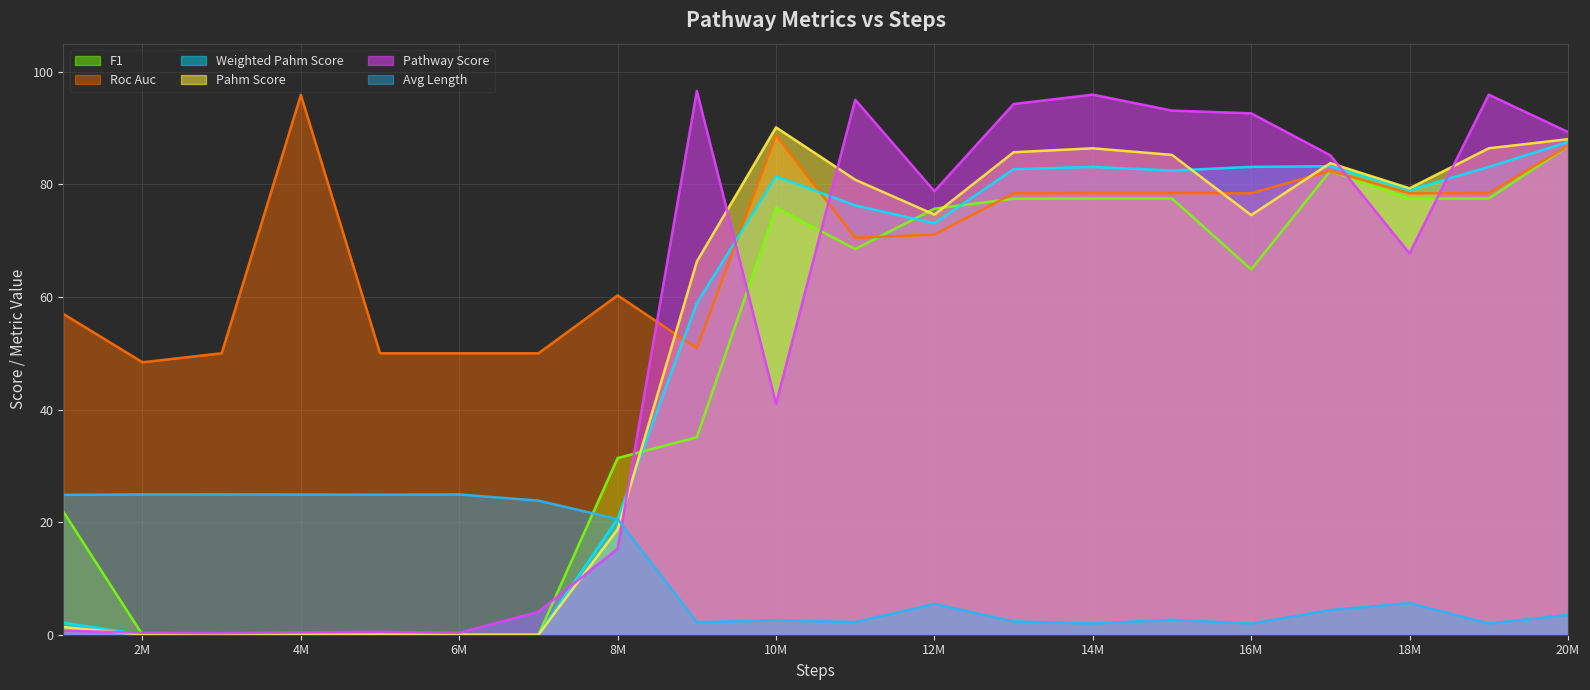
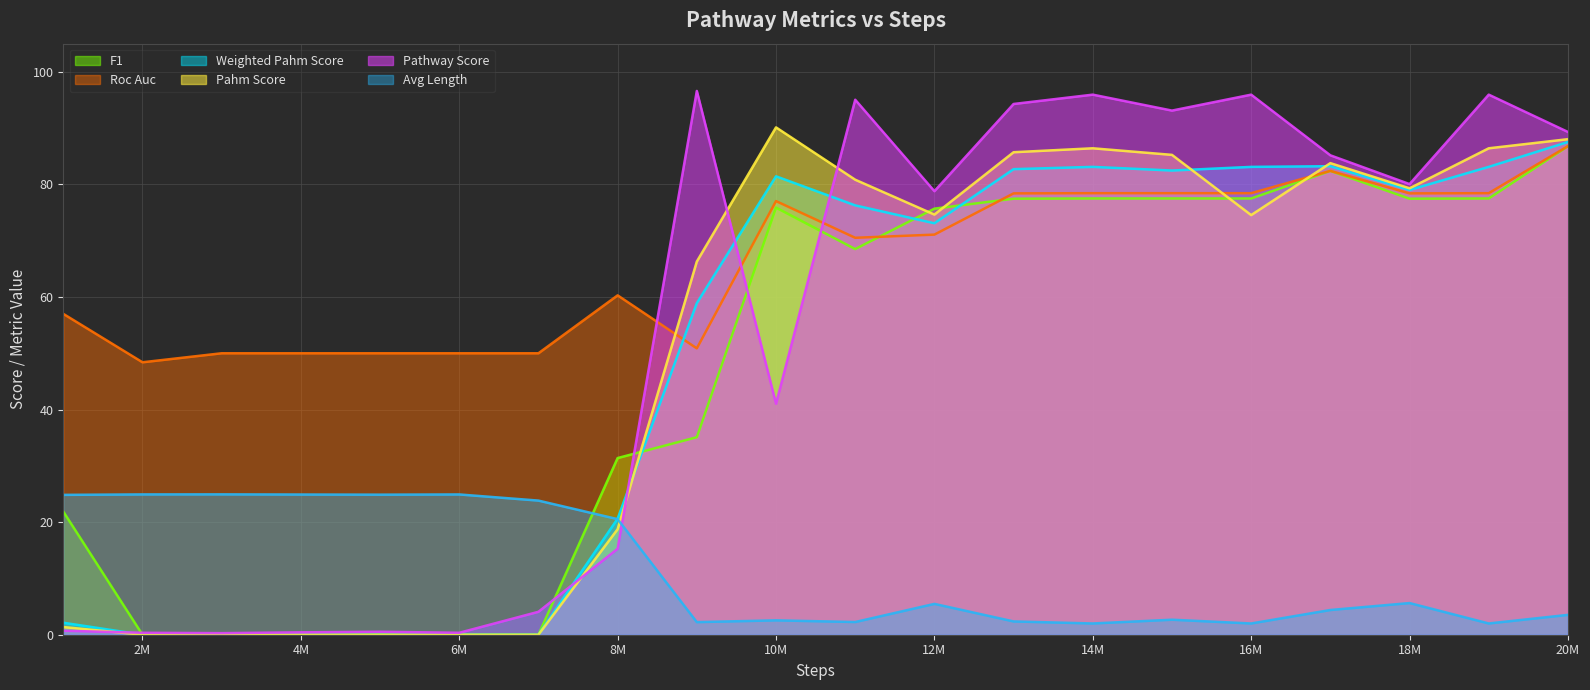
  {
    "F1": {
      "8M": 31,
      "10M": 76,
      "12M": 76,
      "14M": 78,
-     "16M": 65,
+     "16M": 78,
      "18M": 77
    },
    "Roc Auc": {
      "2M": 48,
-     "4M": 96,
+     "4M": 50,
      "6M": 50,
      "8M": 60,
-     "10M": 89,
+     "10M": 77,
      "12M": 71,
      "14M": 78,
      "16M": 78,
      "18M": 78
    },
    "Pahm Score": {
      "8M": 19,
      "10M": 90,
      "12M": 75,
      "14M": 86,
      "16M": 75,
      "20M": 88
    },
    "Pathway Score": {
      "8M": 15,
      "10M": 41,
      "12M": 79,
      "14M": 96,
-     "16M": 93,
-     "18M": 68,
+     "16M": 96,
+     "18M": 80,
      "20M": 89
    }
  }
